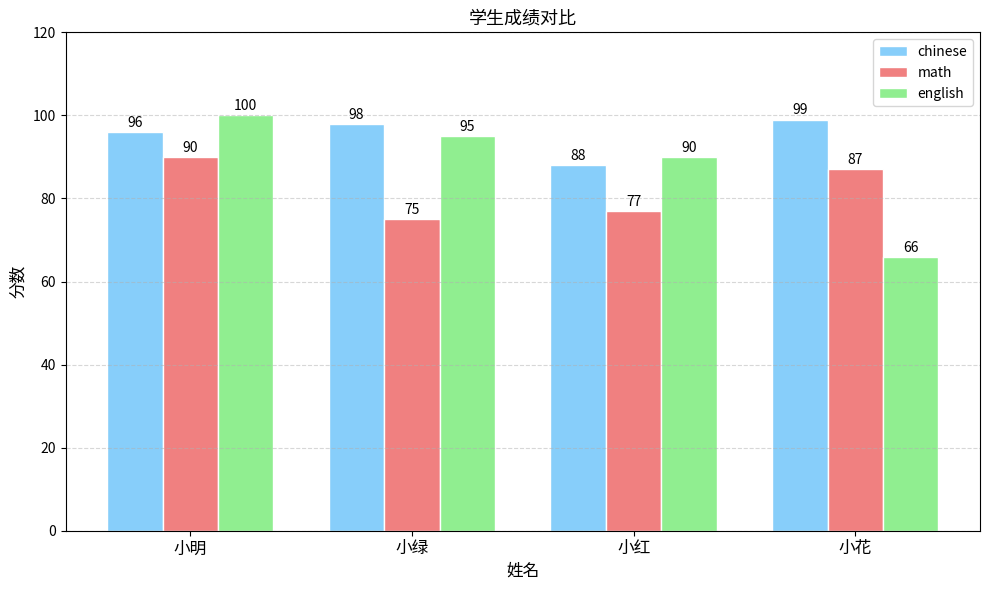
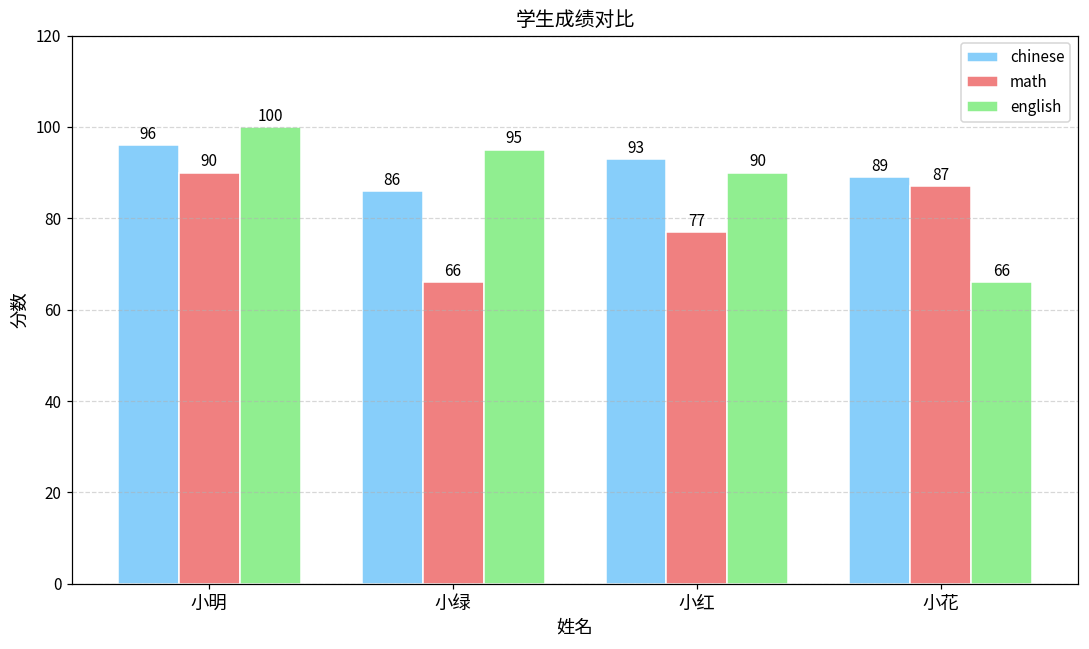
  {
    "chinese": {
      "小明": 96,
-     "小绿": 98,
-     "小红": 88,
-     "小花": 99
+     "小绿": 86,
+     "小红": 93,
+     "小花": 89
    },
    "math": {
      "小明": 90,
-     "小绿": 75,
+     "小绿": 66,
      "小红": 77,
      "小花": 87
    },
    "english": {
      "小明": 100,
      "小绿": 95,
      "小红": 90,
      "小花": 66
    }
  }
